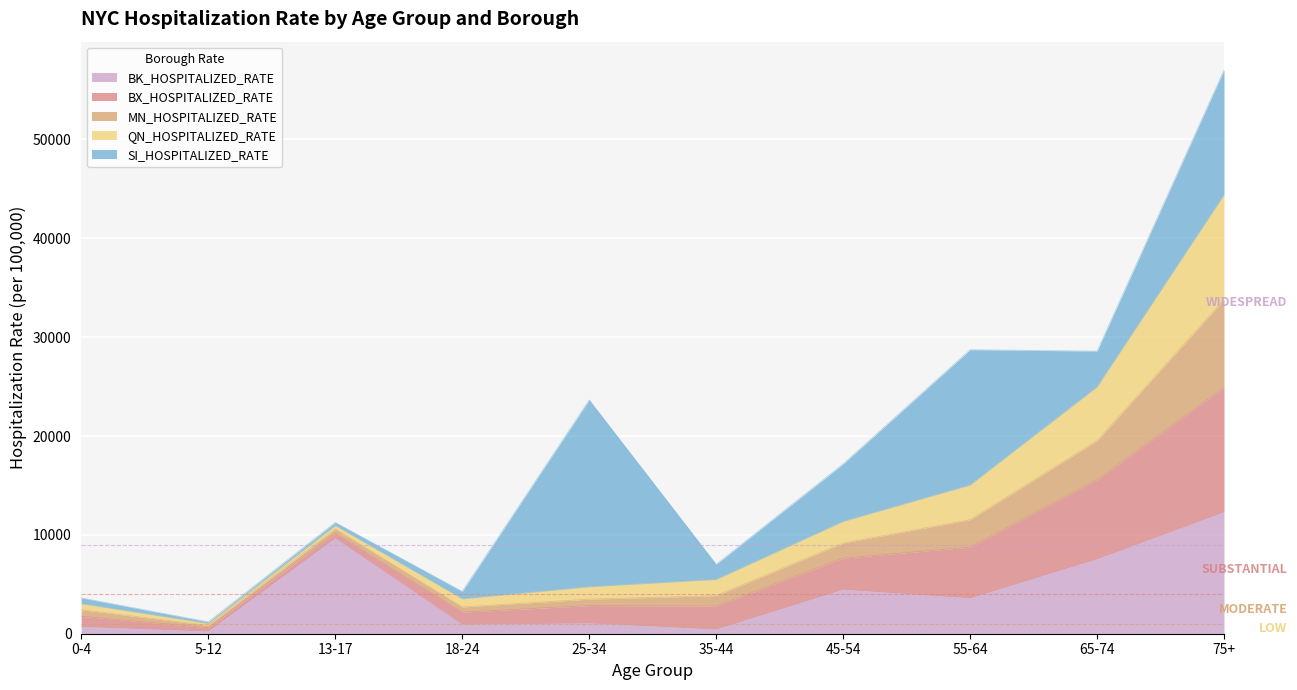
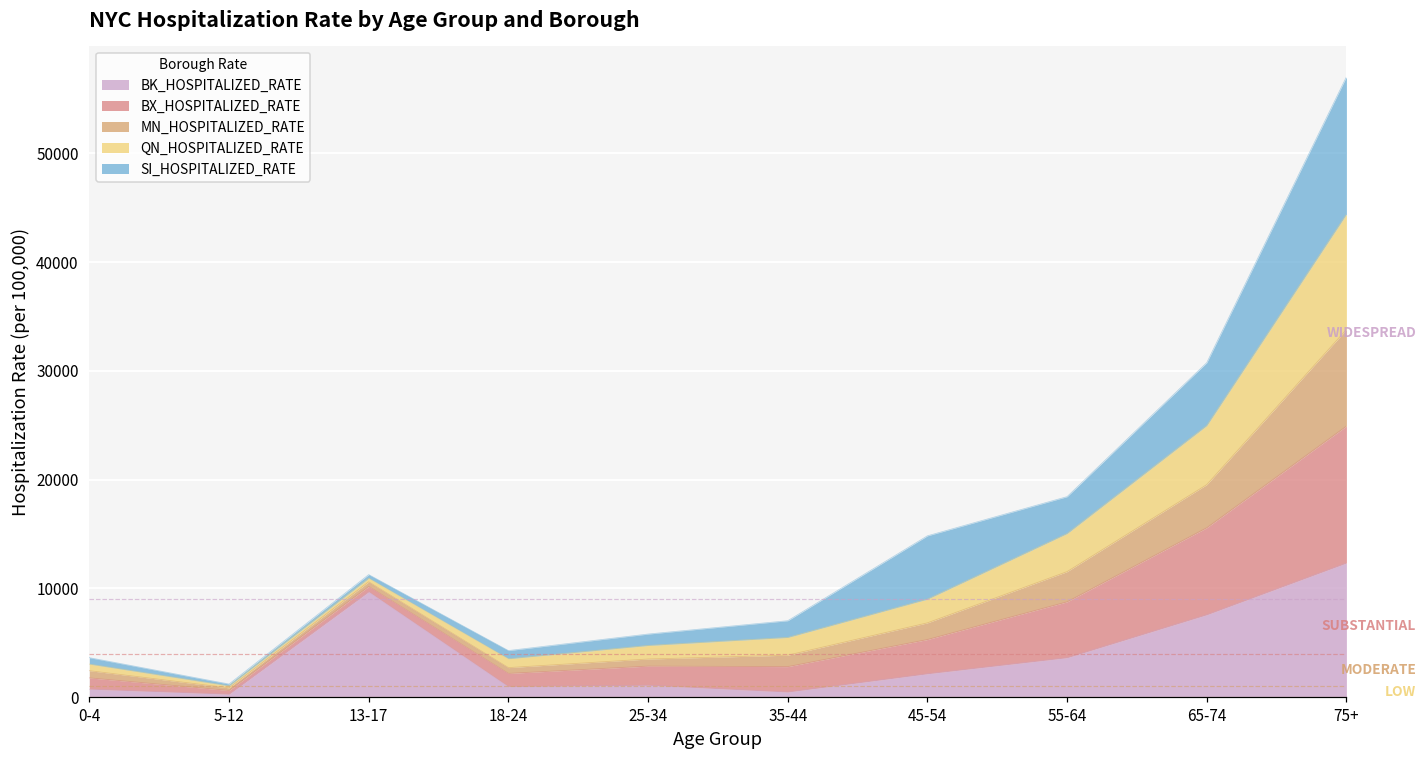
  {
    "BK_HOSPITALIZED_RATE": {
      "0-4": 1000,
      "5-12": 0,
      "13-17": 10000,
      "18-24": 1000,
      "25-34": 1000,
      "35-44": 0,
-     "45-54": 4000,
+     "45-54": 2000,
      "55-64": 4000,
      "65-74": 8000,
      "75+": 12000
    },
    "SI_HOSPITALIZED_RATE": {
      "0-4": 1000,
      "13-17": 0,
      "18-24": 1000,
-     "25-34": 19000,
+     "25-34": 1000,
      "35-44": 2000,
      "45-54": 6000,
-     "55-64": 14000,
-     "65-74": 4000,
+     "55-64": 3000,
+     "65-74": 6000,
      "75+": 13000
    }
  }
